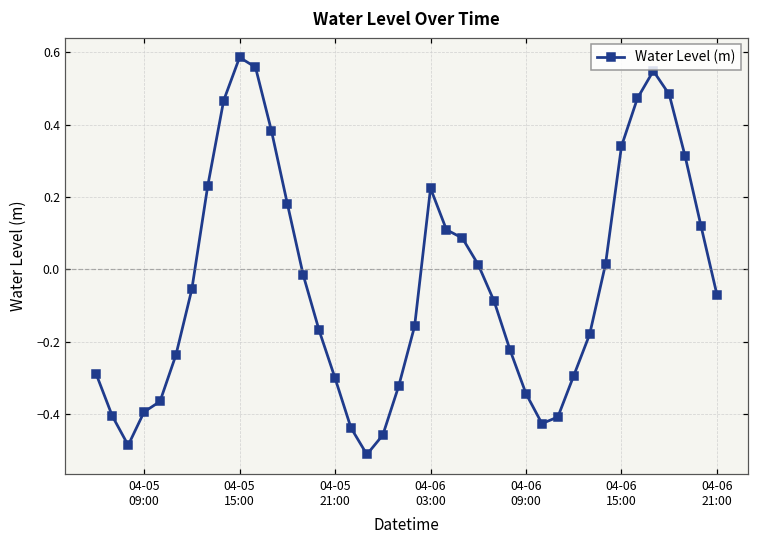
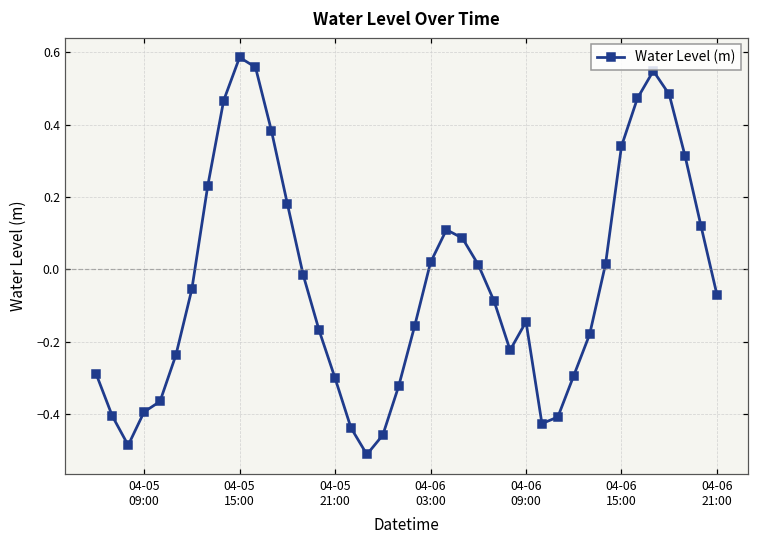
  {
    "04-05 09:00": -0.39,
    "04-05 15:00": 0.59,
    "04-05 21:00": -0.30,
-   "04-06 03:00": 0.22,
-   "04-06 09:00": -0.34,
+   "04-06 03:00": 0.02,
+   "04-06 09:00": -0.14,
    "04-06 15:00": 0.34,
    "04-06 21:00": -0.07
  }
